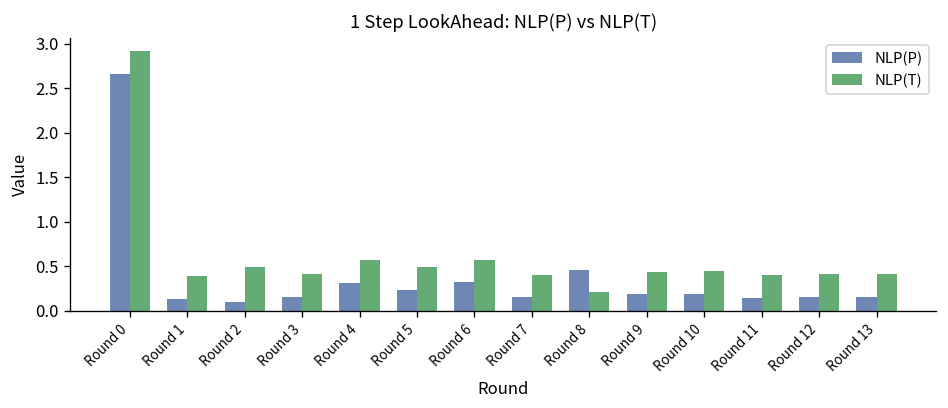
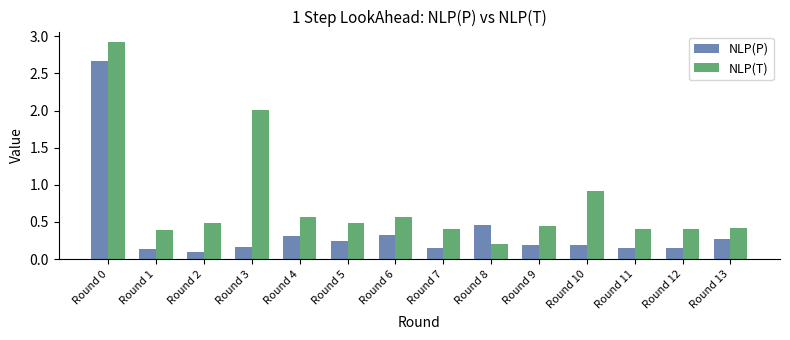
  {
    "NLP(P)": {
      "Round 0": 2.7,
      "Round 1": 0.1,
      "Round 2": 0.1,
      "Round 3": 0.2,
      "Round 4": 0.3,
      "Round 5": 0.2,
      "Round 6": 0.3,
      "Round 7": 0.2,
      "Round 8": 0.5,
      "Round 9": 0.2,
      "Round 10": 0.2,
      "Round 11": 0.1,
      "Round 12": 0.2,
-     "Round 13": 0.2
+     "Round 13": 0.3
    },
    "NLP(T)": {
      "Round 0": 2.9,
      "Round 1": 0.4,
      "Round 2": 0.5,
-     "Round 3": 0.4,
+     "Round 3": 2.0,
      "Round 4": 0.6,
      "Round 5": 0.5,
      "Round 6": 0.6,
      "Round 7": 0.4,
      "Round 8": 0.2,
      "Round 9": 0.4,
-     "Round 10": 0.4,
+     "Round 10": 0.9,
      "Round 11": 0.4,
      "Round 12": 0.4,
      "Round 13": 0.4
    }
  }
